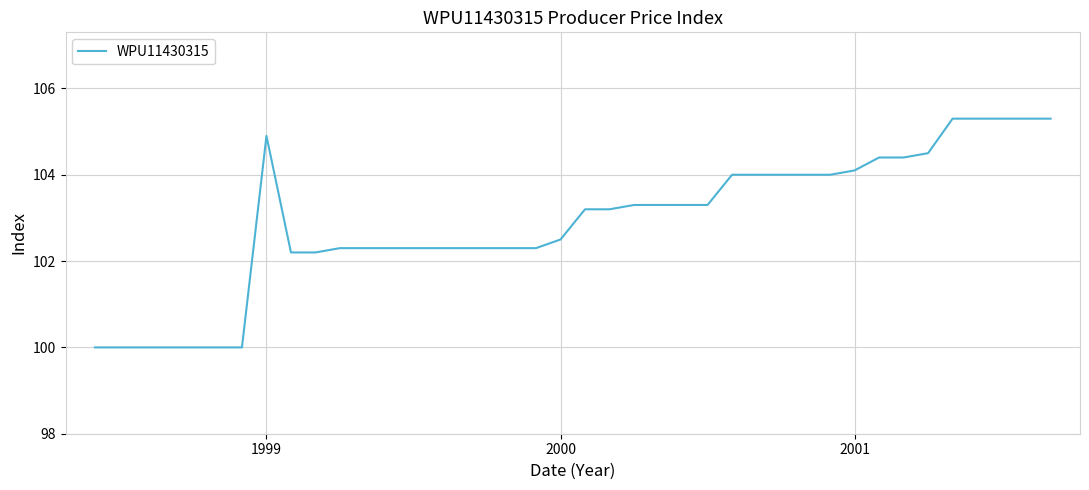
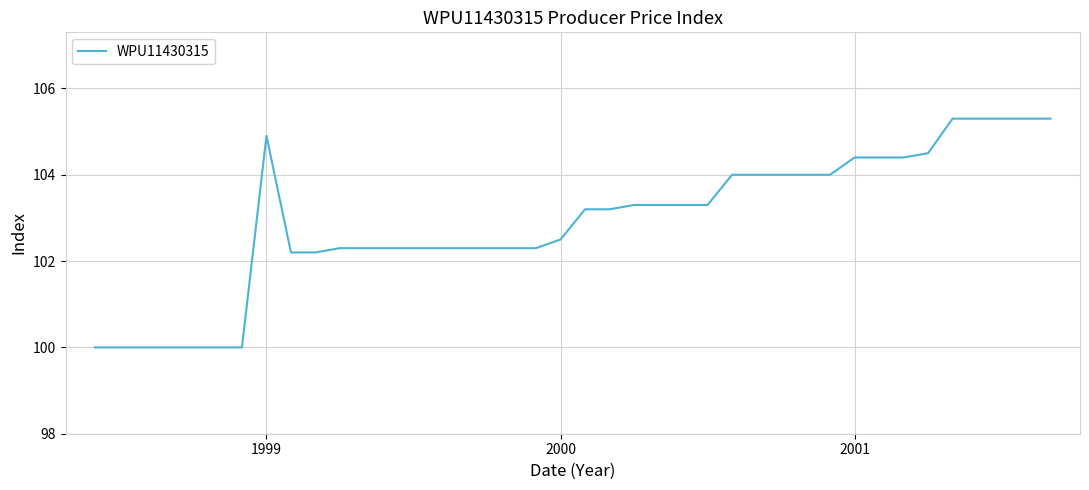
  {
    "1999": 104.9,
    "2000": 102.5,
-   "2001": 104.1
+   "2001": 104.4
  }
